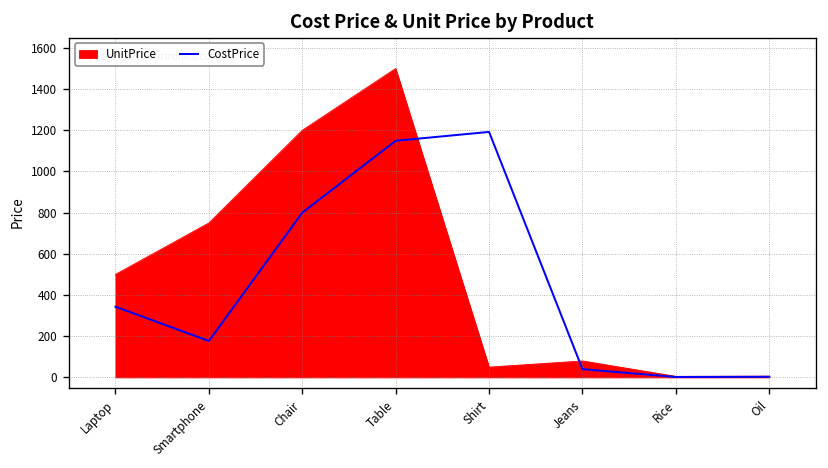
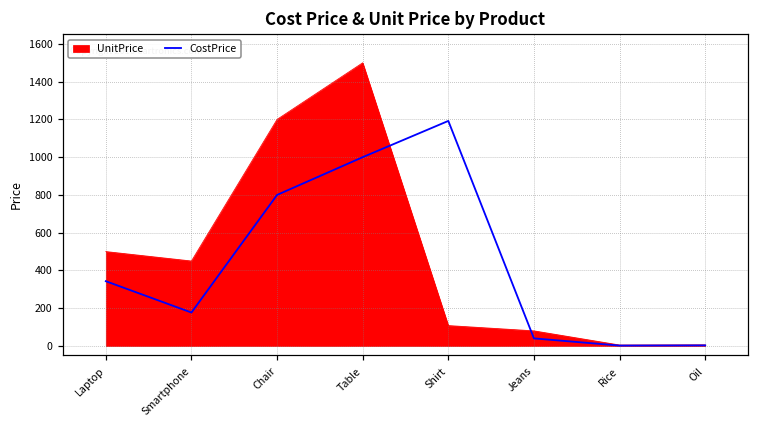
  {
    "UnitPrice": {
      "Laptop": 500,
-     "Smartphone": 750,
+     "Smartphone": 450,
      "Chair": 1200,
      "Table": 1500,
-     "Shirt": 50,
+     "Shirt": 110,
      "Jeans": 80
    },
    "CostPrice": {
      "Laptop": 340,
      "Smartphone": 180,
      "Chair": 800,
-     "Table": 1150,
+     "Table": 1000,
      "Shirt": 1190,
      "Jeans": 40
    }
  }
